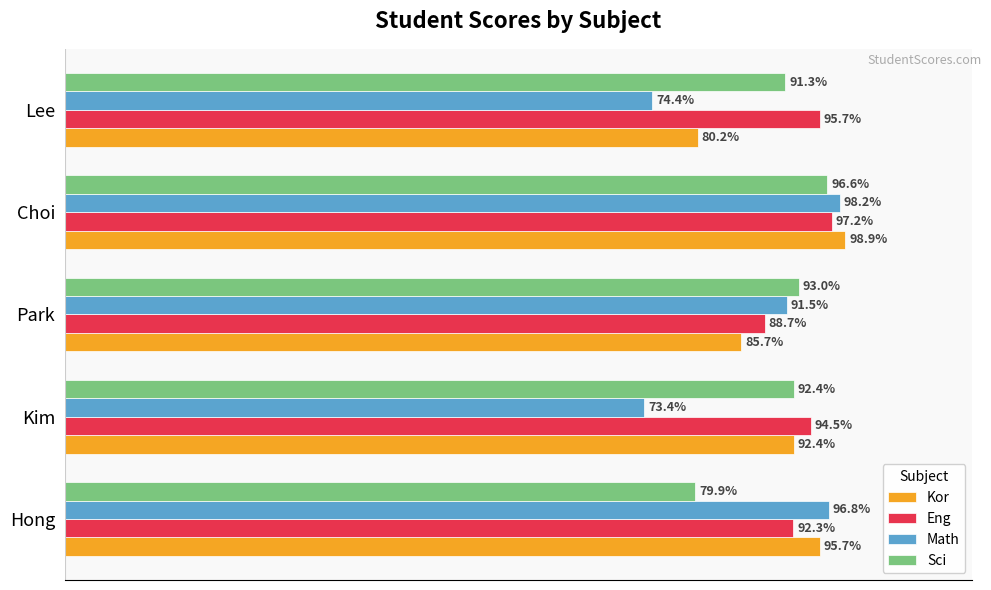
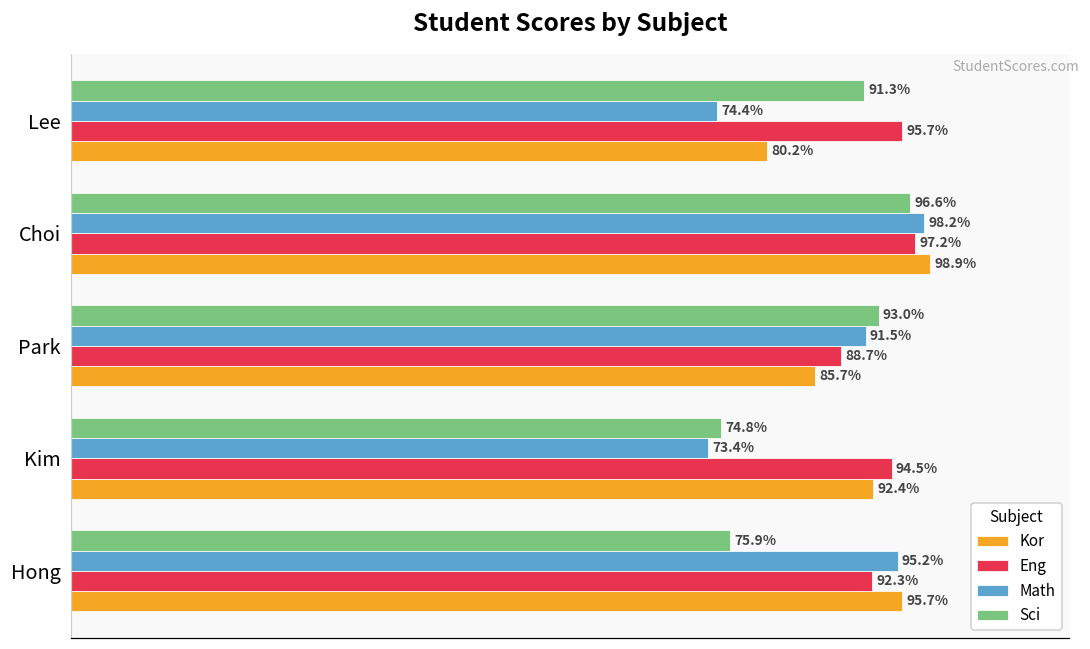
  {
    "Kor": {
      "Lee": "80.2%",
      "Choi": "98.9%",
      "Park": "85.7%",
      "Kim": "92.4%",
      "Hong": "95.7%"
    },
    "Eng": {
      "Lee": "95.7%",
      "Choi": "97.2%",
      "Park": "88.7%",
      "Kim": "94.5%",
      "Hong": "92.3%"
    },
    "Math": {
      "Lee": "74.4%",
      "Choi": "98.2%",
      "Park": "91.5%",
      "Kim": "73.4%",
-     "Hong": "96.8%"
+     "Hong": "95.2%"
    },
    "Sci": {
      "Lee": "91.3%",
      "Choi": "96.6%",
      "Park": "93.0%",
-     "Kim": "92.4%",
-     "Hong": "79.9%"
+     "Kim": "74.8%",
+     "Hong": "75.9%"
    }
  }
